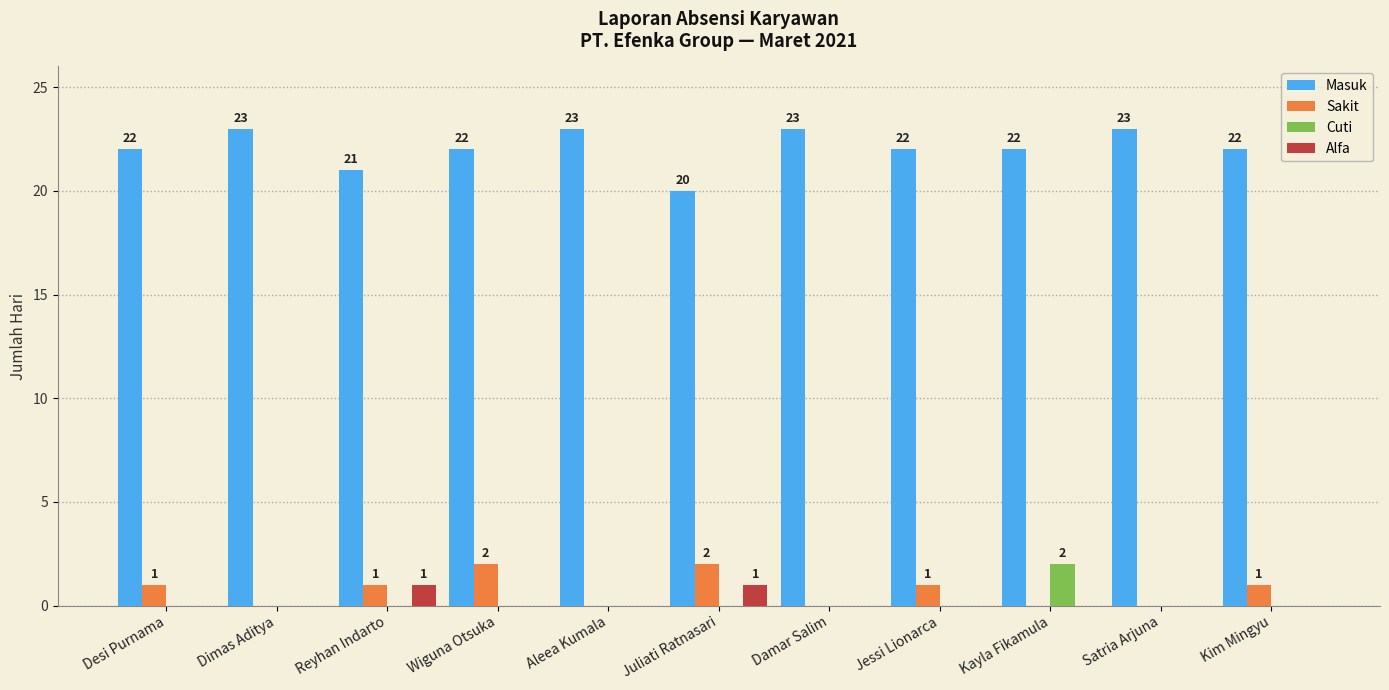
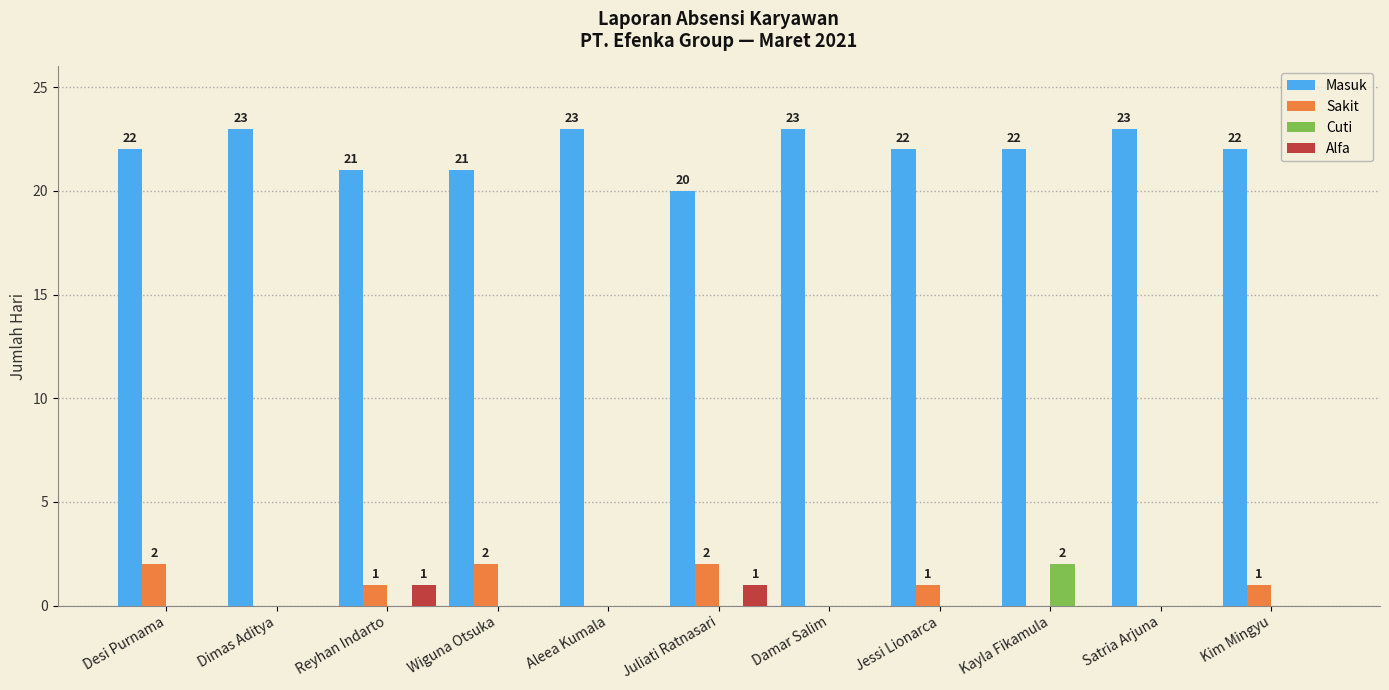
  {
    "Masuk": {
      "Desi Purnama": 22,
      "Dimas Aditya": 23,
      "Reyhan Indarto": 21,
-     "Wiguna Otsuka": 22,
+     "Wiguna Otsuka": 21,
      "Aleea Kumala": 23,
      "Juliati Ratnasari": 20,
      "Damar Salim": 23,
      "Jessi Lionarca": 22,
      "Kayla Fikamula": 22,
      "Satria Arjuna": 23,
      "Kim Mingyu": 22
    },
    "Sakit": {
-     "Desi Purnama": 1,
+     "Desi Purnama": 2,
      "Reyhan Indarto": 1,
      "Wiguna Otsuka": 2,
      "Juliati Ratnasari": 2,
      "Jessi Lionarca": 1,
      "Kim Mingyu": 1
    },
    "Cuti": {
      "Kayla Fikamula": 2
    },
    "Alfa": {
      "Reyhan Indarto": 1,
      "Juliati Ratnasari": 1
    }
  }
